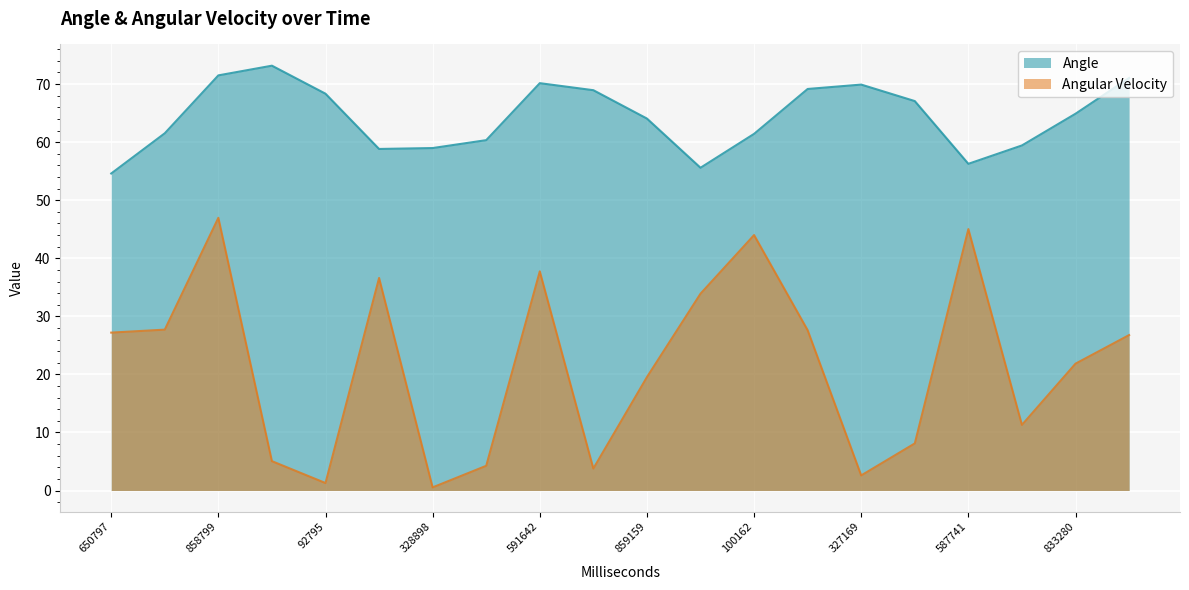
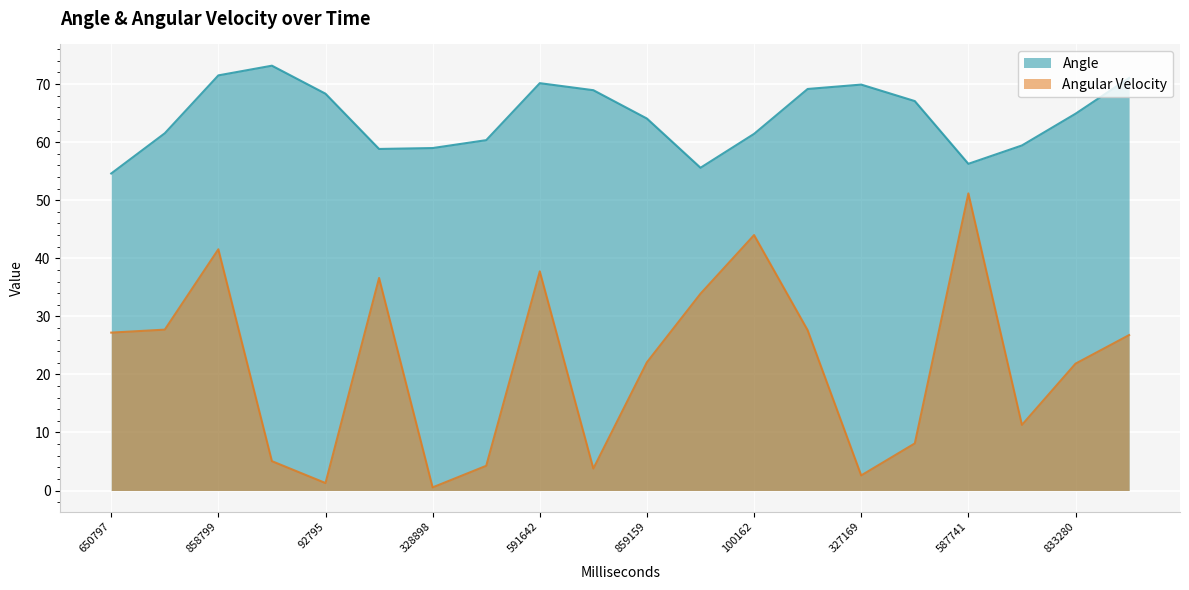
  {
    "Angle": {
      "650797": 55,
      "858799": 72,
      "92795": 68,
      "328898": 59,
      "591642": 70,
      "859159": 64,
      "100162": 61,
      "327169": 70,
      "587741": 56,
      "833280": 65
    },
    "Angular Velocity": {
      "650797": 27,
-     "858799": 47,
+     "858799": 42,
      "92795": 1,
      "328898": 1,
      "591642": 38,
-     "859159": 20,
+     "859159": 22,
      "100162": 44,
      "327169": 3,
-     "587741": 45,
+     "587741": 51,
      "833280": 22
    }
  }
